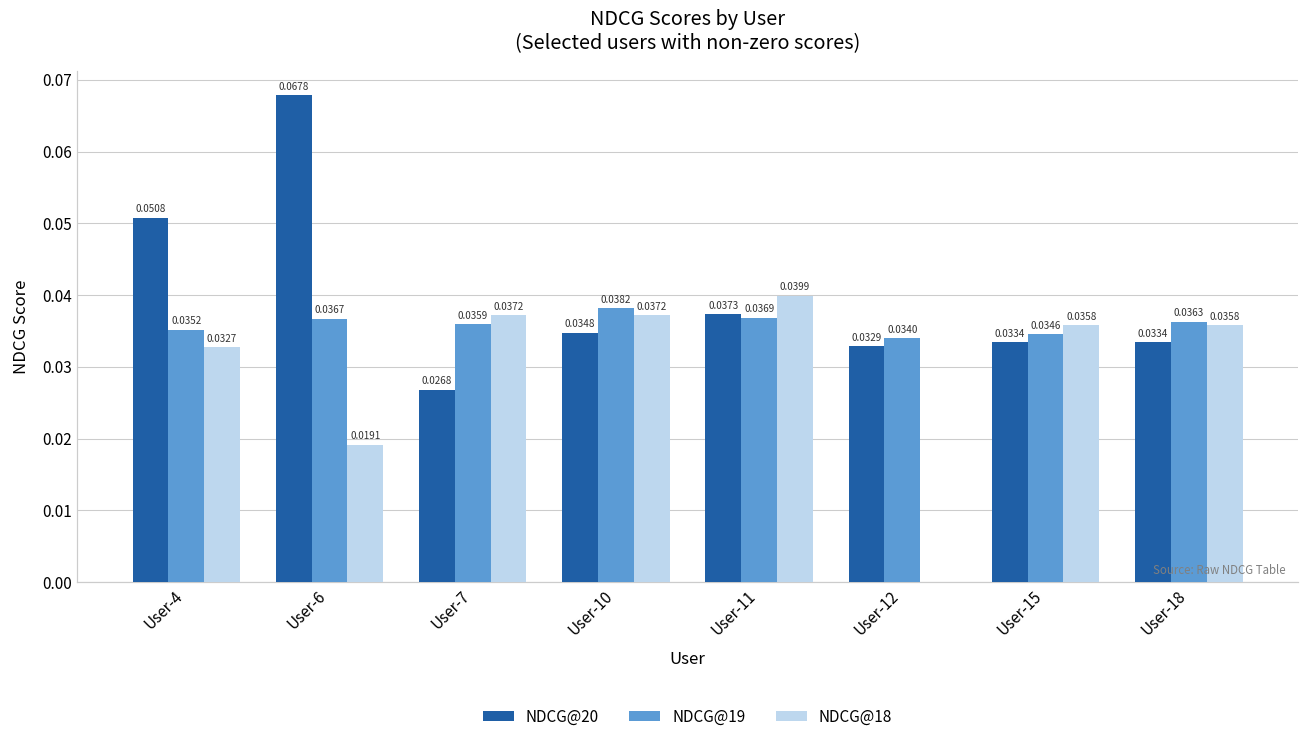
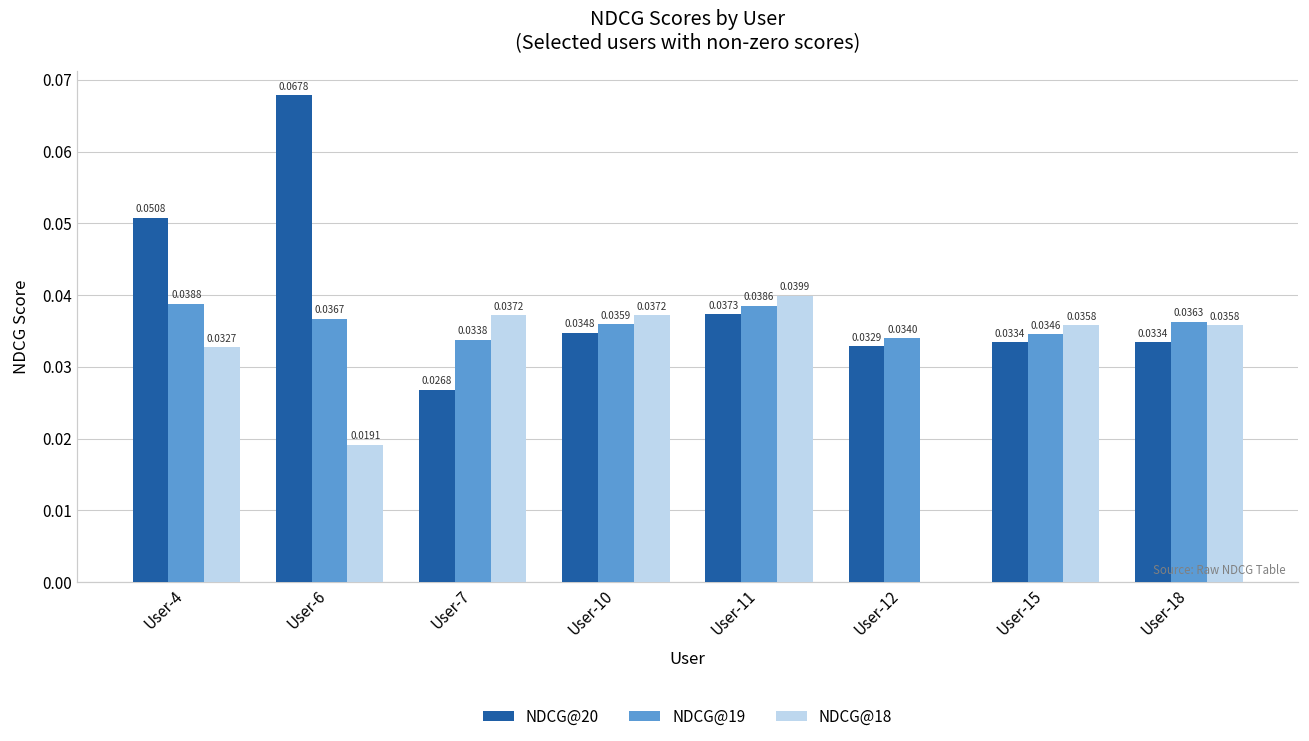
  {
    "NDCG@20": {
      "User-4": 0.0508,
      "User-6": 0.0678,
      "User-7": 0.0268,
      "User-10": 0.0348,
      "User-11": 0.0373,
      "User-12": 0.0329,
      "User-15": 0.0334,
      "User-18": 0.0334
    },
    "NDCG@19": {
-     "User-4": 0.0352,
+     "User-4": 0.0388,
      "User-6": 0.0367,
-     "User-7": 0.0359,
-     "User-10": 0.0382,
-     "User-11": 0.0369,
+     "User-7": 0.0338,
+     "User-10": 0.0359,
+     "User-11": 0.0386,
      "User-12": 0.0340,
      "User-15": 0.0346,
      "User-18": 0.0363
    },
    "NDCG@18": {
      "User-4": 0.0327,
      "User-6": 0.0191,
      "User-7": 0.0372,
      "User-10": 0.0372,
      "User-11": 0.0399,
      "User-15": 0.0358,
      "User-18": 0.0358
    }
  }
